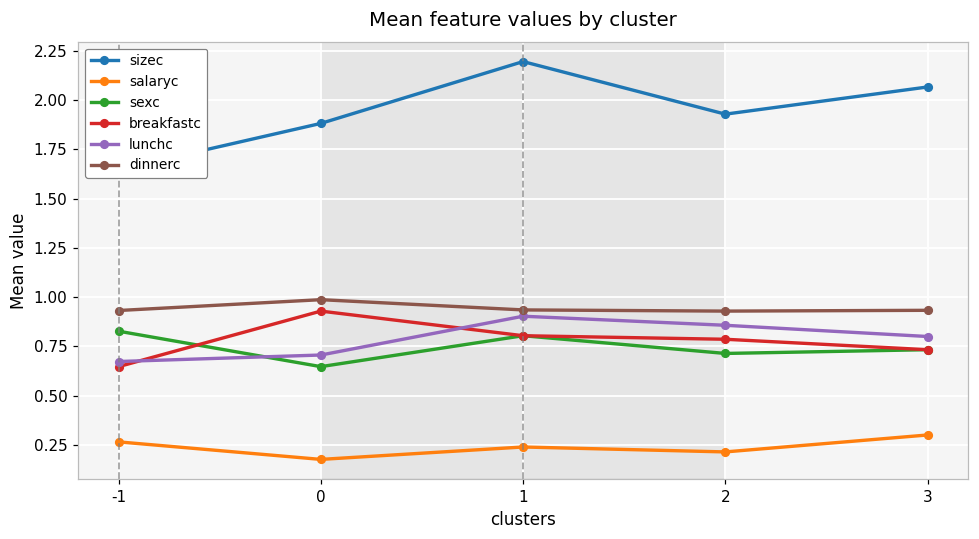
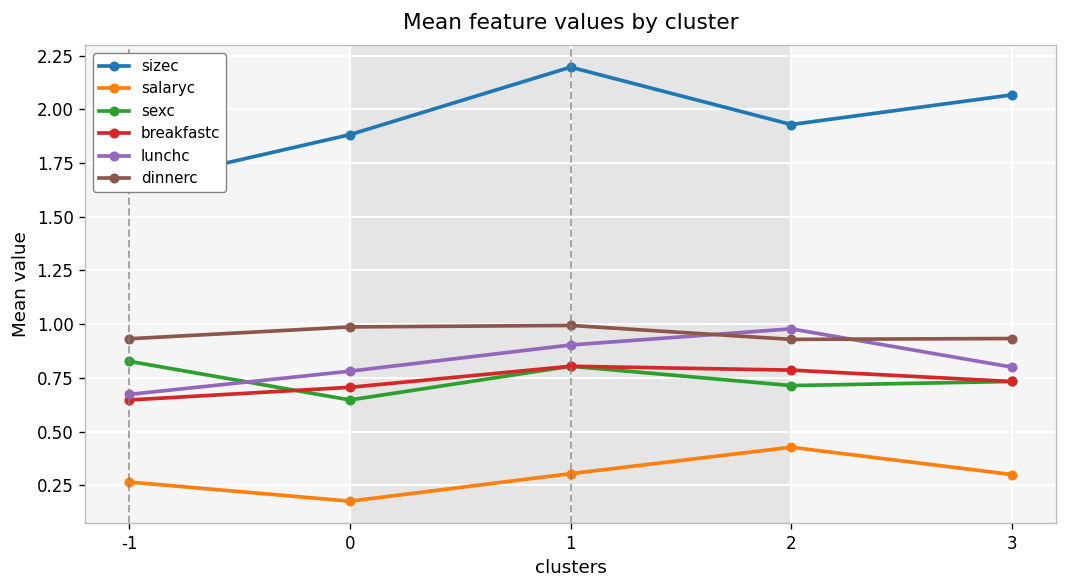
  {
    "sizec": {
      "0": 1.88,
      "1": 2.20,
      "2": 1.93,
      "3": 2.07
    },
    "salaryc": {
      "-1": 0.27,
      "0": 0.18,
-     "1": 0.24,
-     "2": 0.21,
+     "1": 0.30,
+     "2": 0.43,
      "3": 0.30
    },
    "sexc": {
      "-1": 0.83,
      "0": 0.65,
      "2": 0.71
    },
    "breakfastc": {
      "-1": 0.65,
-     "0": 0.93,
+     "0": 0.71,
      "2": 0.79
    },
    "lunchc": {
      "-1": 0.67,
-     "0": 0.71,
+     "0": 0.78,
      "1": 0.90,
-     "2": 0.86,
+     "2": 0.98,
      "3": 0.80
    },
    "dinnerc": {
      "-1": 0.93,
      "0": 0.99,
-     "1": 0.94,
+     "1": 0.99,
      "2": 0.93,
      "3": 0.93
    }
  }
